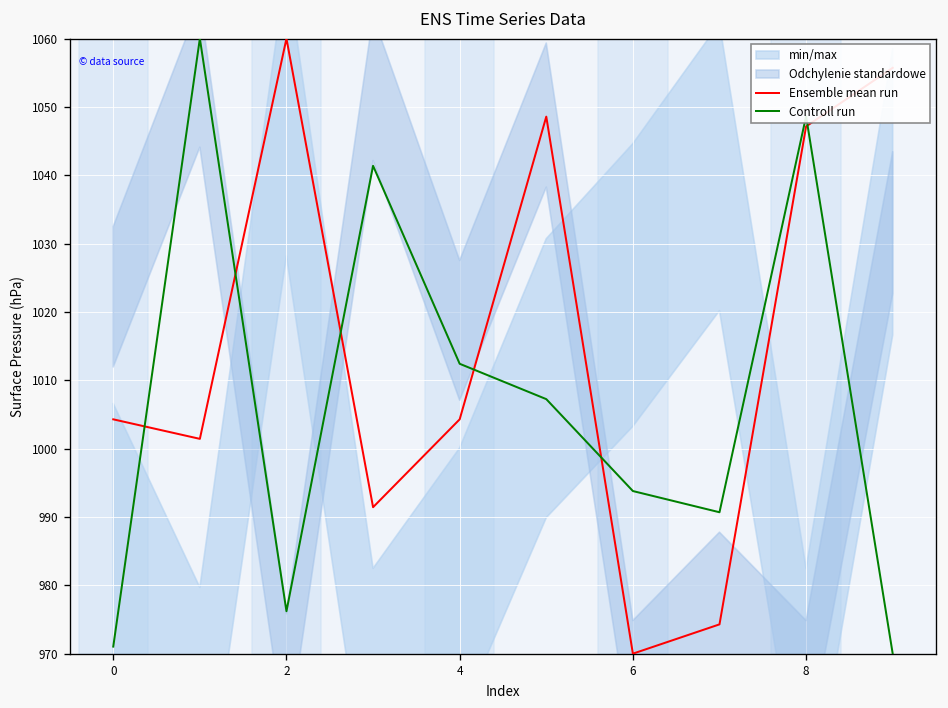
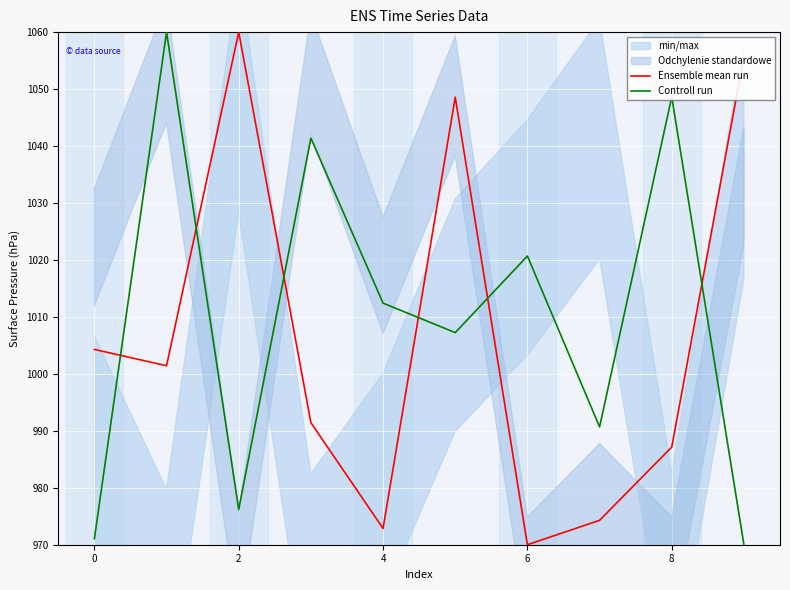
  {
    "Ensemble mean run": {
      "0": 1004,
      "2": 1060,
-     "4": 1004,
+     "4": 973,
      "6": 970,
-     "8": 1047
+     "8": 987
    },
    "Controll run": {
      "0": 971,
      "4": 1012,
-     "6": 994
+     "6": 1021
    }
  }
